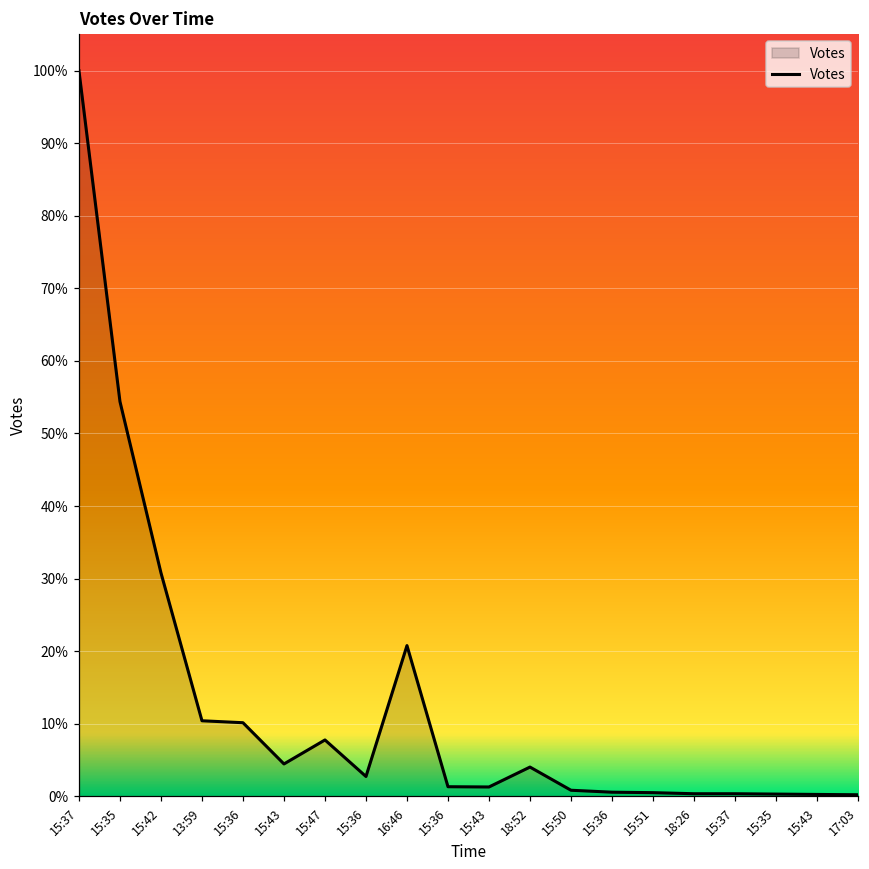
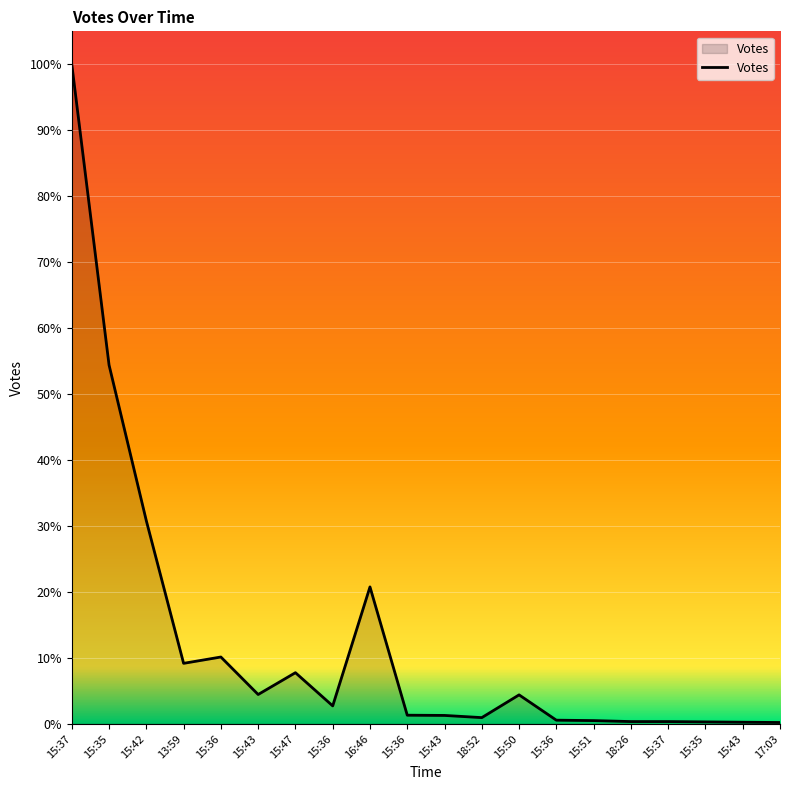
  {
    "15:42": "31%",
-   "13:59": "10%",
+   "13:59": "9%",
    "15:47": "8%",
    "16:46": "21%",
-   "18:52": "4%",
-   "15:50": "1%",
+   "18:52": "1%",
+   "15:50": "4%",
    "15:51": "0%",
    "18:26": "0%",
    "17:03": "0%"
  }
